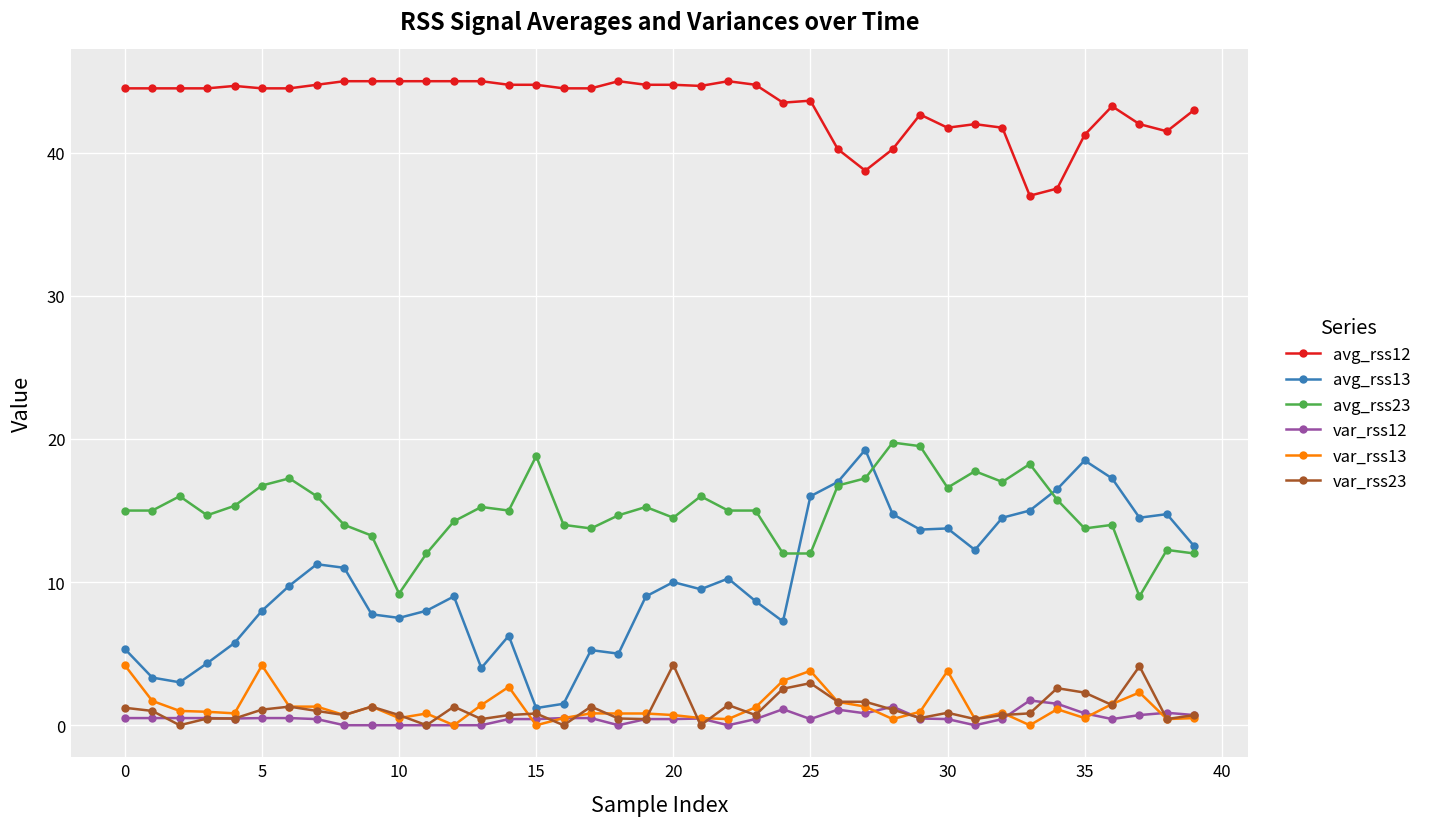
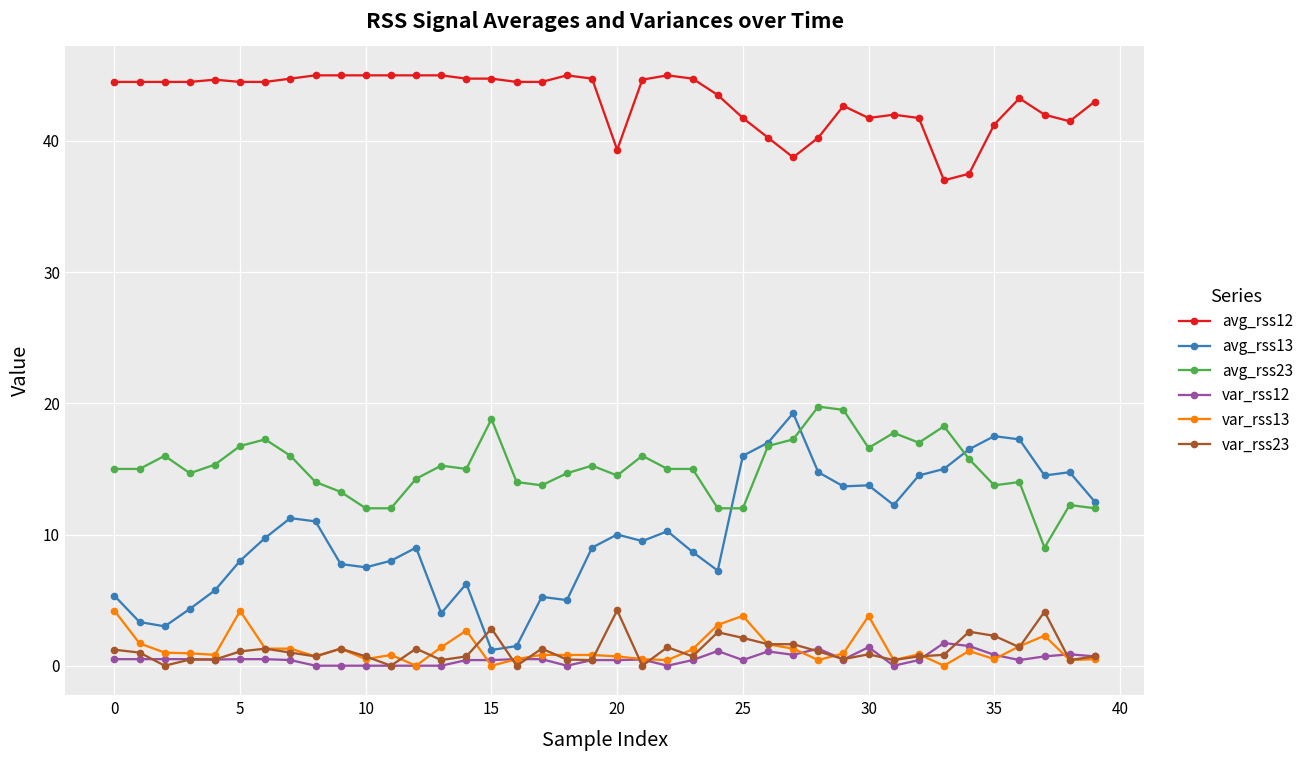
  {
    "avg_rss12": {
      "0": 44.5,
      "5": 44.5,
      "10": 45.0,
      "15": 44.8,
-     "20": 44.8,
-     "25": 43.6,
+     "20": 39.3,
+     "25": 41.8,
      "30": 41.8,
      "35": 41.3
    },
    "avg_rss13": {
      "0": 5.3,
      "5": 8.0,
      "10": 7.5,
      "15": 1.2,
      "20": 10.0,
      "25": 16.0,
      "30": 13.8,
-     "35": 18.5
+     "35": 17.5
    },
    "avg_rss23": {
      "0": 15.0,
      "5": 16.8,
-     "10": 9.2,
+     "10": 12.0,
      "15": 18.8,
      "20": 14.5,
      "25": 12.0,
      "30": 16.6,
      "35": 13.8
    },
    "var_rss12": {
      "0": 0.5,
      "5": 0.5,
      "10": 0.0,
      "15": 0.4,
      "20": 0.4,
      "25": 0.4,
-     "30": 0.4,
+     "30": 1.4,
      "35": 0.8
    },
    "var_rss13": {
      "0": 4.2,
      "5": 4.2,
      "15": 0.0,
      "20": 0.7,
      "25": 3.8,
      "30": 3.8,
      "35": 0.5
    },
    "var_rss23": {
      "0": 1.2,
      "5": 1.1,
-     "15": 0.8,
+     "15": 2.8,
      "20": 4.2,
-     "25": 2.9,
+     "25": 2.1,
      "30": 0.9,
      "35": 2.3
    }
  }
